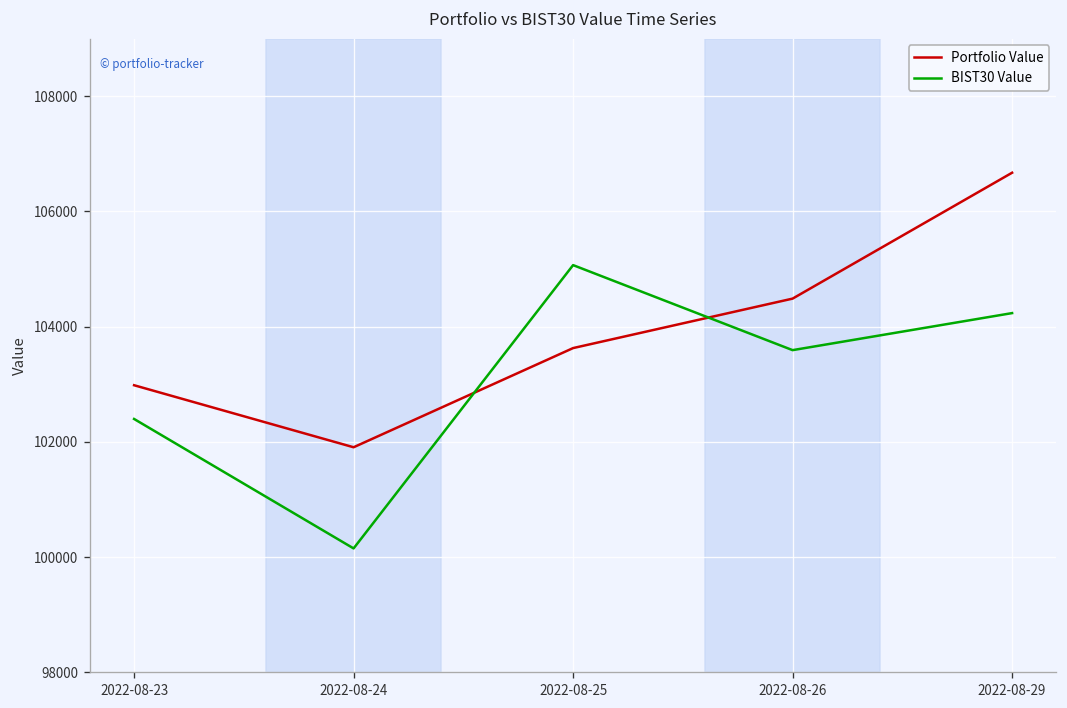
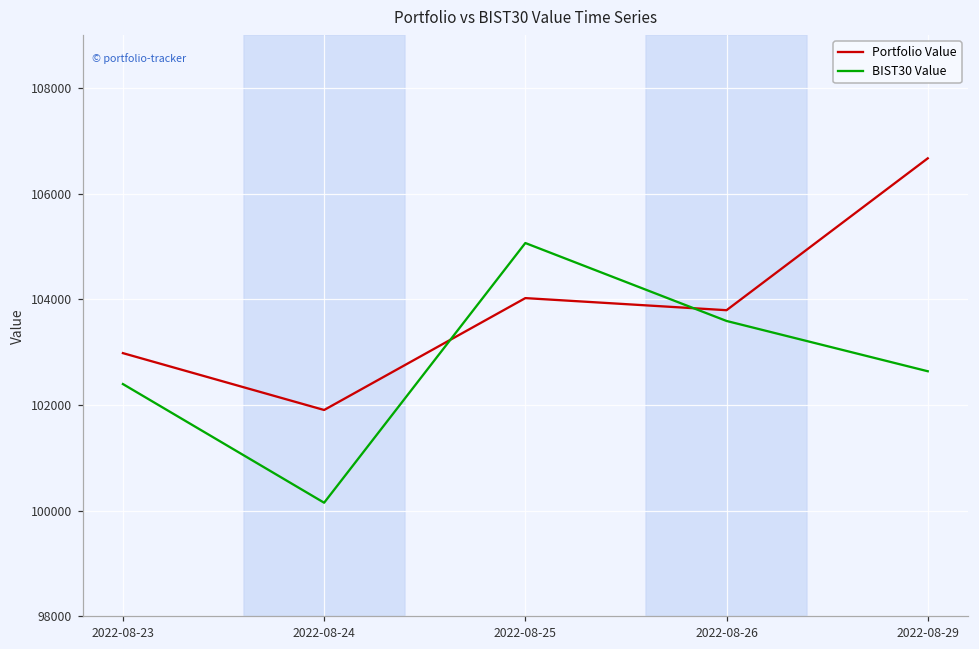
  {
    "Portfolio Value": {
      "2022-08-23": 103000,
      "2022-08-24": 101900,
-     "2022-08-25": 103600,
-     "2022-08-26": 104500,
+     "2022-08-25": 104000,
+     "2022-08-26": 103800,
      "2022-08-29": 106700
    },
    "BIST30 Value": {
      "2022-08-23": 102400,
      "2022-08-24": 100200,
      "2022-08-25": 105100,
      "2022-08-26": 103600,
-     "2022-08-29": 104200
+     "2022-08-29": 102600
    }
  }
